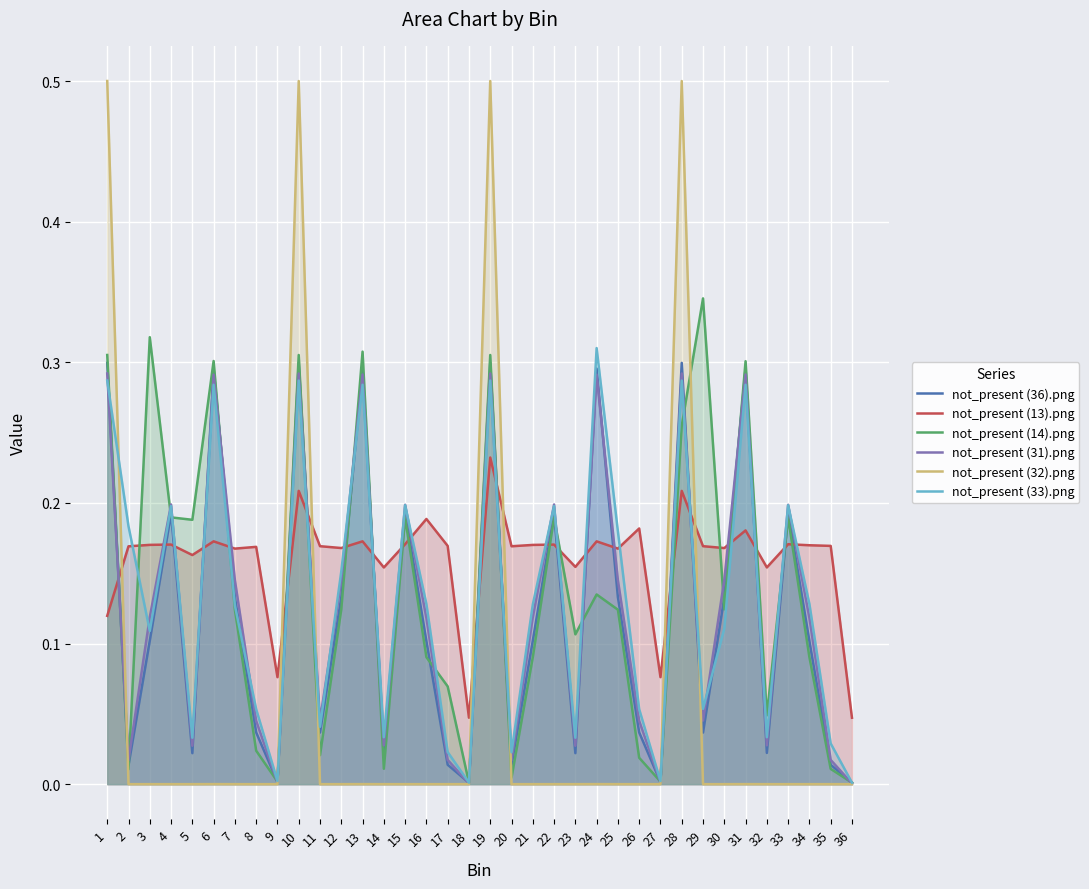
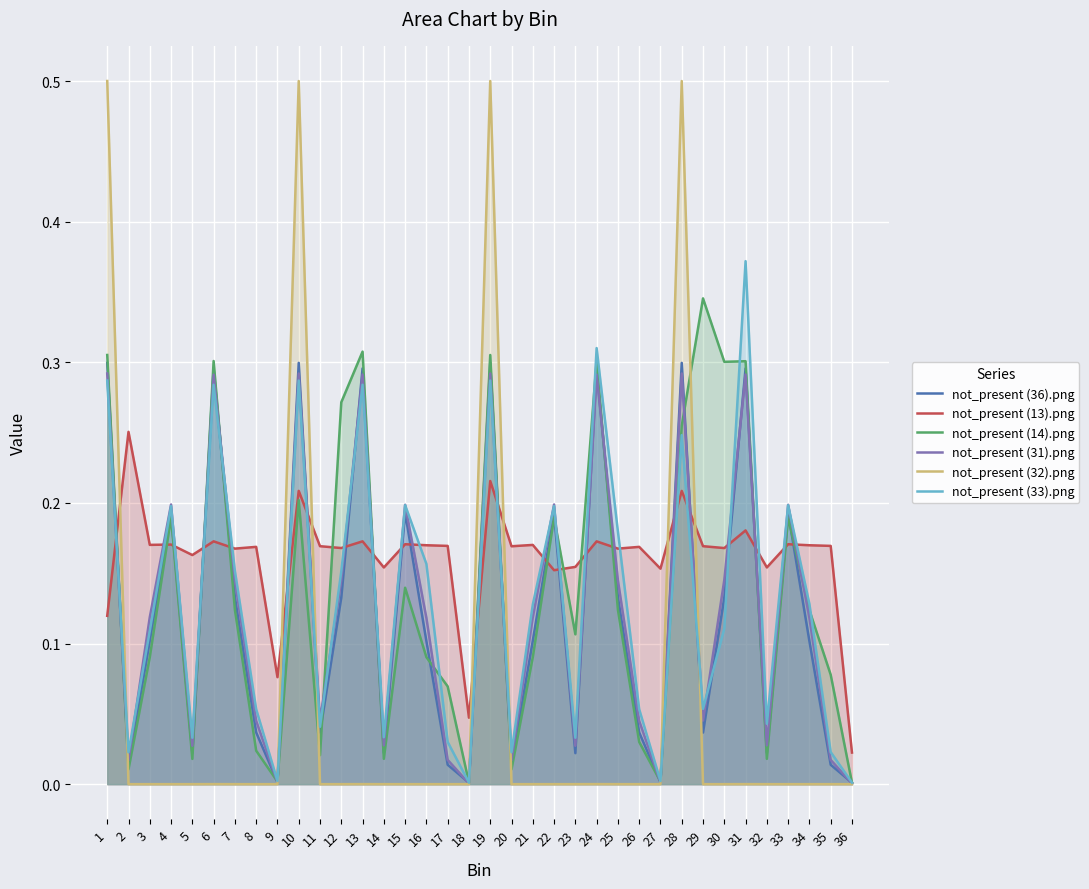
  {
    "not_present (13).png": {
      "1": 0.120,
-     "2": 0.169,
+     "2": 0.251,
      "3": 0.170,
      "4": 0.170,
      "5": 0.163,
      "6": 0.173,
      "7": 0.167,
      "8": 0.169,
      "9": 0.076,
      "10": 0.209,
      "11": 0.169,
      "12": 0.168,
      "13": 0.173,
      "14": 0.154,
      "15": 0.171,
-     "16": 0.189,
+     "16": 0.170,
      "17": 0.169,
      "18": 0.047,
-     "19": 0.232,
+     "19": 0.216,
      "20": 0.169,
      "21": 0.170,
-     "22": 0.170,
+     "22": 0.152,
      "23": 0.154,
      "24": 0.173,
      "25": 0.167,
-     "26": 0.182,
-     "27": 0.076,
+     "26": 0.169,
+     "27": 0.153,
      "28": 0.209,
      "29": 0.169,
      "30": 0.168,
      "31": 0.180,
      "32": 0.154,
      "33": 0.171,
      "34": 0.170,
      "35": 0.169,
-     "36": 0.047
+     "36": 0.022
    },
    "not_present (14).png": {
      "1": 0.305,
      "2": 0.011,
-     "3": 0.318,
+     "3": 0.090,
      "4": 0.190,
-     "5": 0.188,
+     "5": 0.018,
      "6": 0.301,
      "7": 0.124,
      "8": 0.024,
-     "10": 0.305,
+     "10": 0.202,
      "11": 0.021,
-     "12": 0.124,
+     "12": 0.272,
      "13": 0.308,
-     "14": 0.011,
-     "15": 0.190,
+     "14": 0.018,
+     "15": 0.140,
      "16": 0.090,
      "17": 0.069,
      "19": 0.305,
-     "20": 0.005,
+     "20": 0.011,
      "21": 0.090,
      "22": 0.190,
      "23": 0.107,
-     "24": 0.135,
+     "24": 0.301,
      "25": 0.124,
-     "26": 0.019,
+     "26": 0.030,
      "28": 0.255,
      "29": 0.345,
-     "30": 0.124,
+     "30": 0.300,
      "31": 0.301,
-     "32": 0.049,
+     "32": 0.018,
      "33": 0.190,
-     "34": 0.090,
-     "35": 0.011
+     "34": 0.124,
+     "35": 0.078
    },
    "not_present (32).png": {
      "1": 0.500,
      "2": 0.000,
      "3": 0.000,
      "4": 0.000,
      "5": 0.000,
      "6": 0.000,
      "7": 0.000,
      "8": 0.000,
      "10": 0.500,
      "11": 0.000,
      "12": 0.000,
      "13": 0.000,
      "14": 0.000,
      "15": 0.000,
      "16": 0.000,
      "17": 0.000,
      "19": 0.500,
      "20": 0.000,
      "21": 0.000,
      "22": 0.000,
      "23": 0.000,
      "24": 0.000,
      "25": 0.000,
      "26": 0.000,
      "28": 0.500,
      "29": 0.000,
      "30": 0.000,
      "31": 0.000,
      "32": 0.000,
      "33": 0.000,
      "34": 0.000,
      "35": 0.000
    },
    "not_present (33).png": {
      "1": 0.287,
-     "2": 0.183,
+     "2": 0.023,
      "3": 0.109,
      "5": 0.033,
      "6": 0.284,
-     "7": 0.127,
+     "7": 0.152,
      "8": 0.053,
      "10": 0.287,
      "11": 0.041,
      "12": 0.151,
      "13": 0.284,
      "14": 0.033,
-     "16": 0.128,
-     "17": 0.023,
+     "16": 0.157,
+     "17": 0.030,
      "19": 0.287,
      "20": 0.023,
      "21": 0.128,
      "23": 0.033,
      "24": 0.310,
      "25": 0.180,
      "26": 0.053,
-     "28": 0.287,
+     "28": 0.248,
      "29": 0.054,
      "30": 0.111,
-     "31": 0.284,
-     "32": 0.033,
+     "31": 0.372,
+     "32": 0.043,
      "34": 0.128,
-     "35": 0.029
+     "35": 0.023
    }
  }
